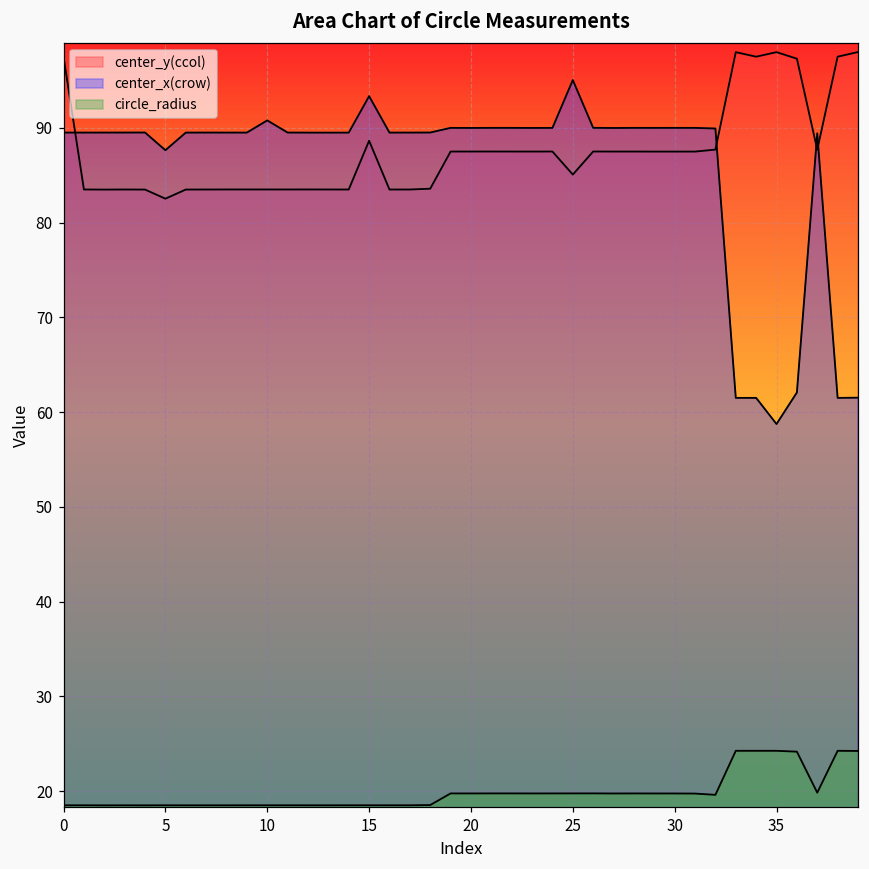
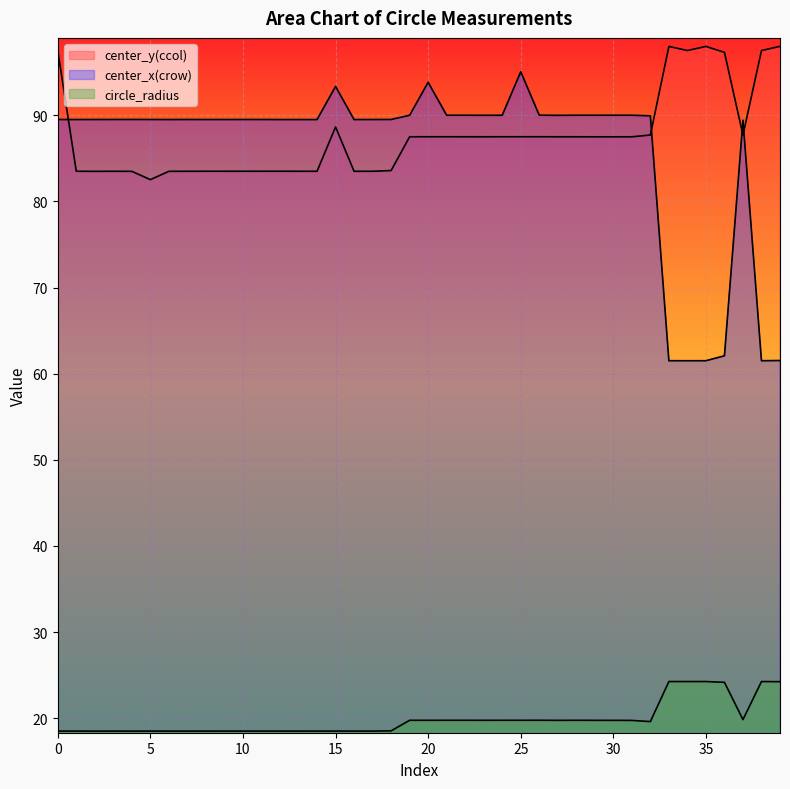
  {
    "center_y(ccol)": {
      "0": 97,
      "5": 83,
      "10": 83,
      "15": 89,
      "20": 88,
-     "25": 85,
+     "25": 88,
      "30": 87,
      "35": 98
    },
    "center_x(crow)": {
      "0": 90,
-     "5": 88,
-     "10": 91,
+     "5": 90,
+     "10": 90,
      "15": 93,
-     "20": 90,
+     "20": 94,
      "25": 95,
      "30": 90,
-     "35": 59
+     "35": 62
    },
    "circle_radius": {
      "0": 18,
      "5": 18,
      "10": 18,
      "15": 18,
      "20": 20,
      "25": 20,
      "30": 20,
      "35": 24
    }
  }
